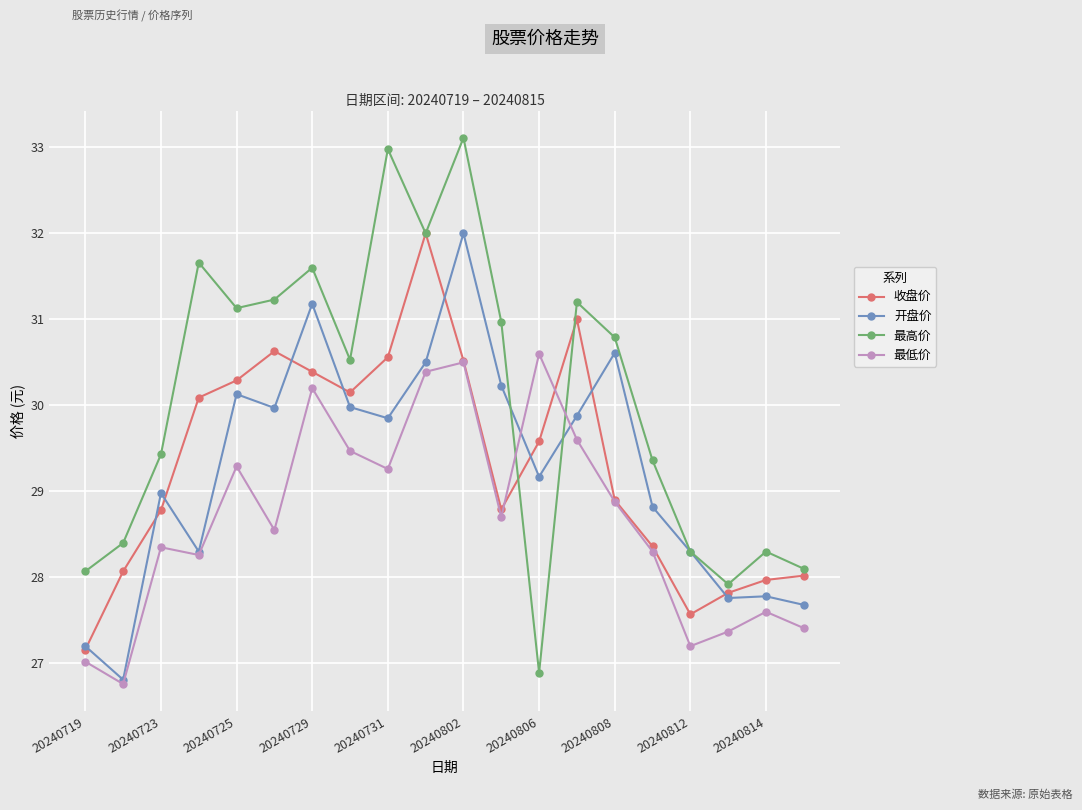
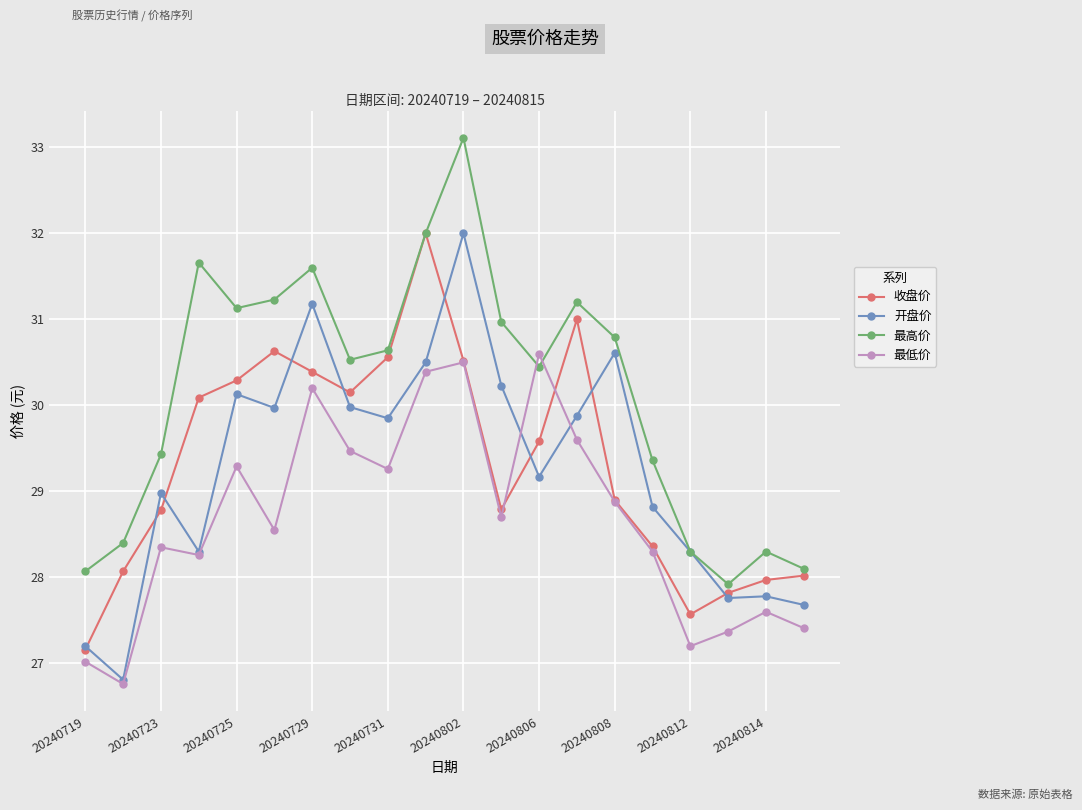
  {
    "收盘价": {
      "20240719": 27.2,
      "20240723": 28.8,
      "20240725": 30.3,
      "20240729": 30.4,
      "20240731": 30.6,
      "20240806": 29.6,
      "20240812": 27.6,
      "20240814": 28.0
    },
    "开盘价": {
      "20240719": 27.2,
      "20240723": 29.0,
      "20240725": 30.1,
      "20240729": 31.2,
      "20240731": 29.9,
      "20240802": 32.0,
      "20240806": 29.2,
      "20240808": 30.6,
      "20240814": 27.8
    },
    "最高价": {
      "20240719": 28.1,
      "20240723": 29.4,
      "20240725": 31.1,
      "20240729": 31.6,
-     "20240731": 33.0,
+     "20240731": 30.6,
      "20240802": 33.1,
-     "20240806": 26.9,
+     "20240806": 30.5,
      "20240808": 30.8,
      "20240814": 28.3
    },
    "最低价": {
      "20240719": 27.0,
      "20240723": 28.4,
      "20240725": 29.3,
      "20240729": 30.2,
      "20240731": 29.3,
      "20240806": 30.6,
      "20240812": 27.2,
      "20240814": 27.6
    }
  }
